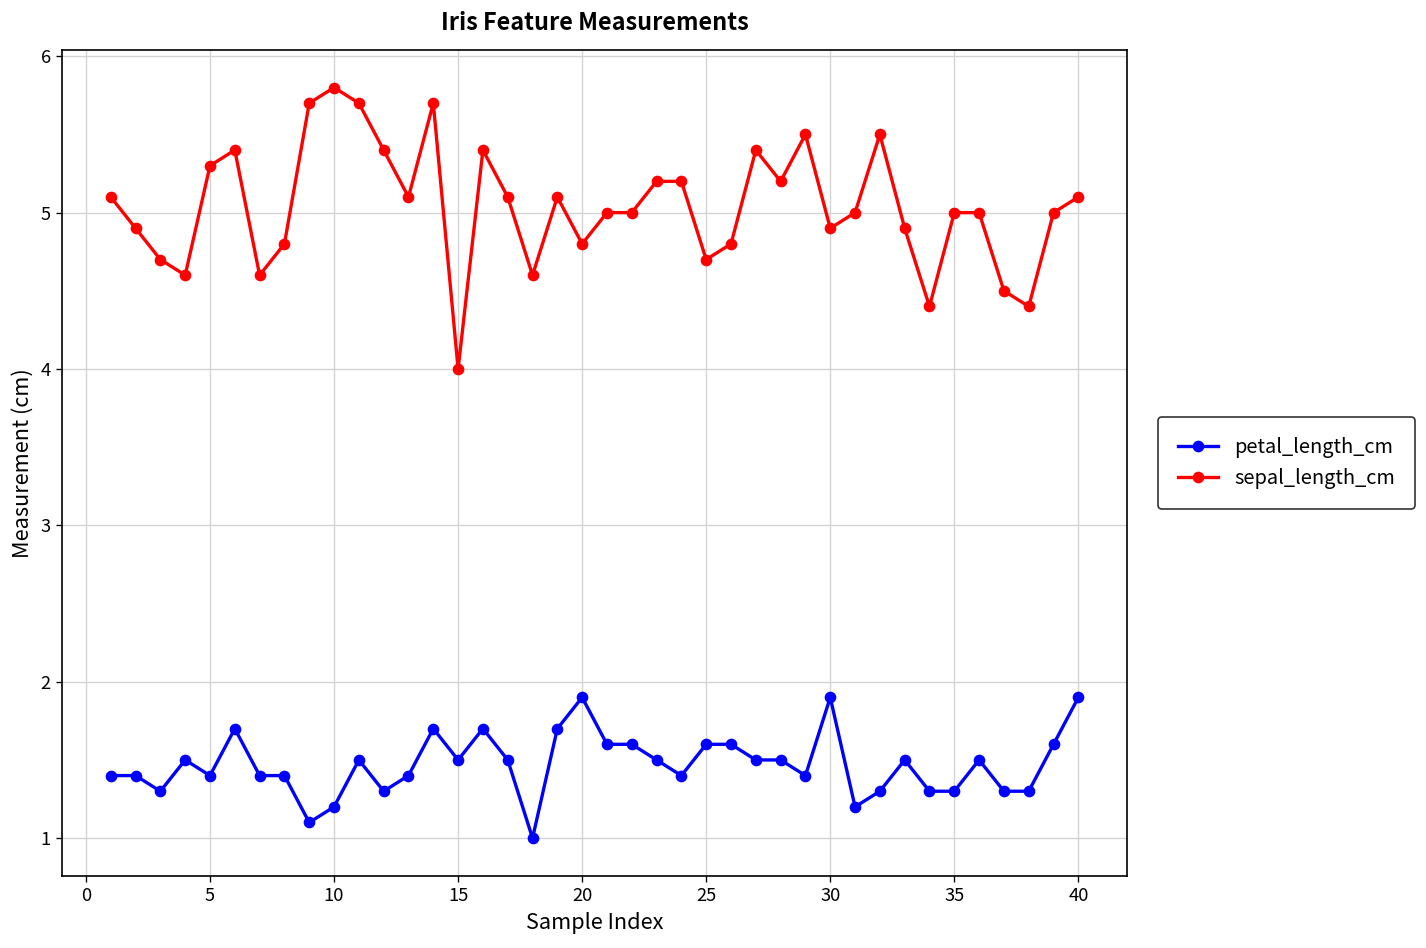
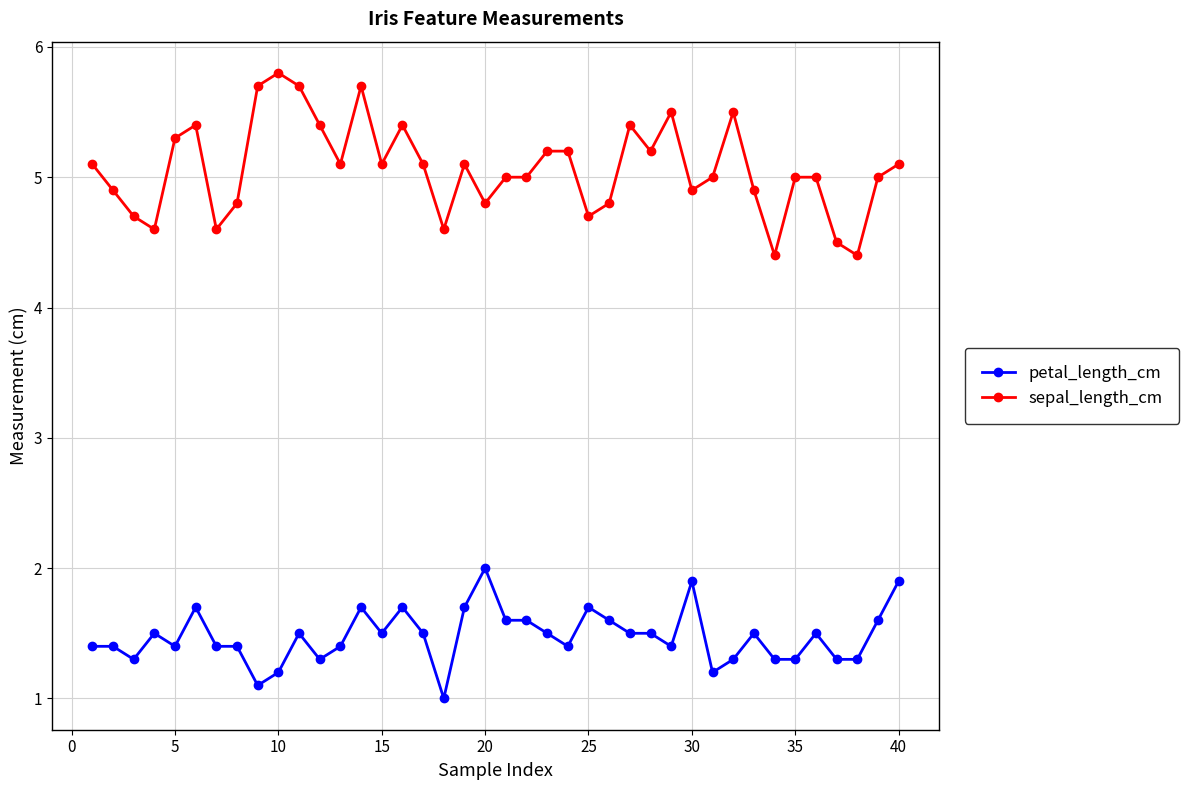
  {
    "petal_length_cm": {
      "5": 1.4,
      "10": 1.2,
      "15": 1.5,
-     "20": 1.9,
-     "25": 1.6,
+     "20": 2.0,
+     "25": 1.7,
      "30": 1.9,
      "35": 1.3,
      "40": 1.9
    },
    "sepal_length_cm": {
      "5": 5.3,
      "10": 5.8,
-     "15": 4.0,
+     "15": 5.1,
      "20": 4.8,
      "25": 4.7,
      "30": 4.9,
      "35": 5.0,
      "40": 5.1
    }
  }
